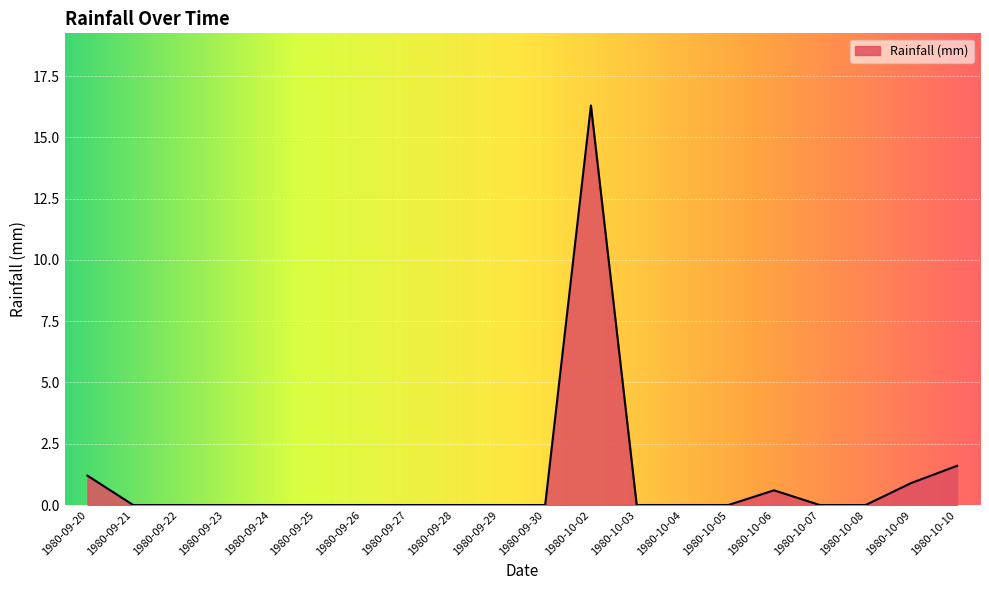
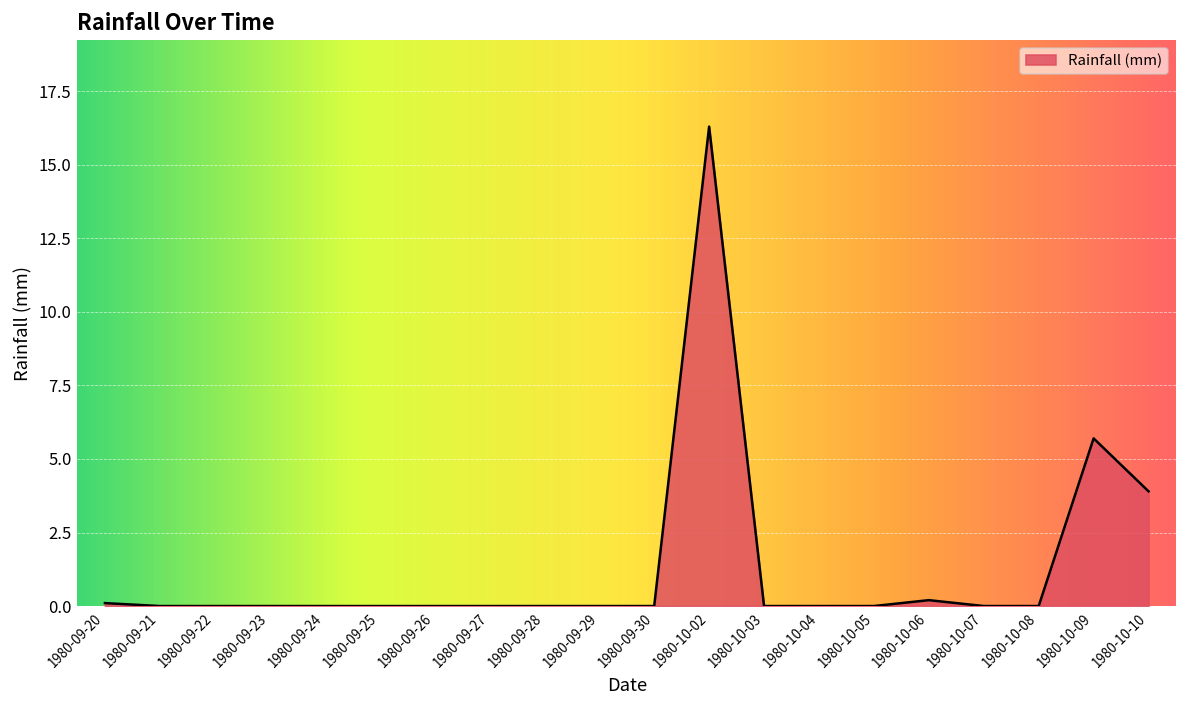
  {
-   "1980-09-20": 1.2,
+   "1980-09-20": 0.1,
    "1980-09-21": 0.0,
    "1980-09-22": 0.0,
    "1980-09-23": 0.0,
    "1980-09-24": 0.0,
    "1980-09-25": 0.0,
    "1980-09-26": 0.0,
    "1980-09-27": 0.0,
    "1980-09-28": 0.0,
    "1980-09-29": 0.0,
    "1980-09-30": 0.0,
    "1980-10-02": 16.3,
    "1980-10-03": 0.0,
    "1980-10-04": 0.0,
    "1980-10-05": 0.0,
-   "1980-10-06": 0.6,
+   "1980-10-06": 0.2,
    "1980-10-07": 0.0,
    "1980-10-08": 0.0,
-   "1980-10-09": 0.9,
-   "1980-10-10": 1.6
+   "1980-10-09": 5.7,
+   "1980-10-10": 3.9
  }
